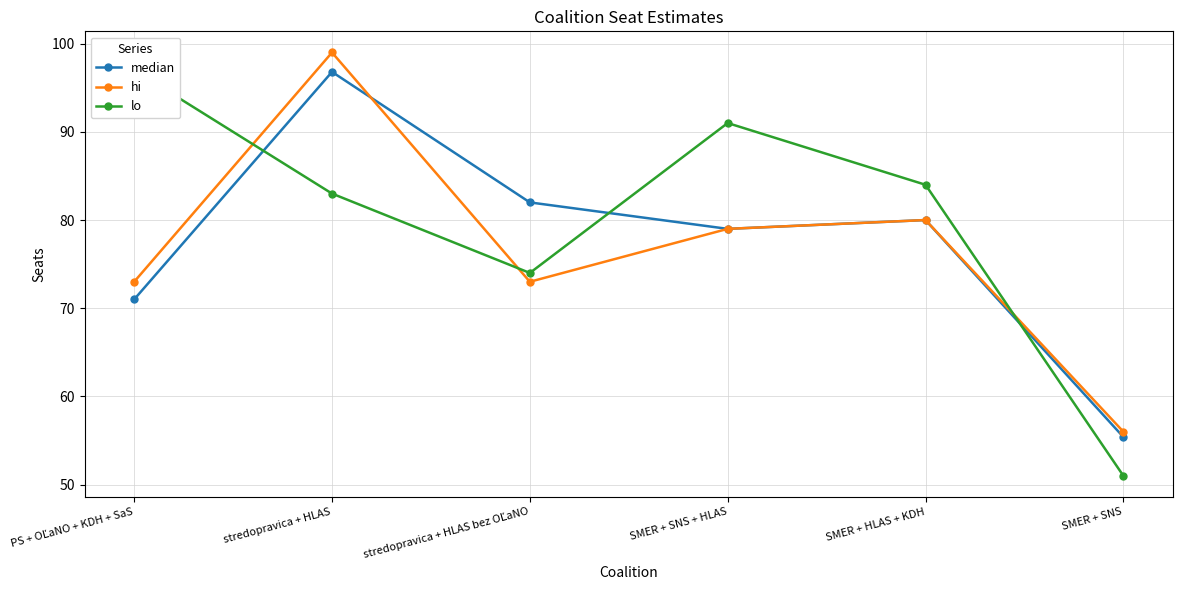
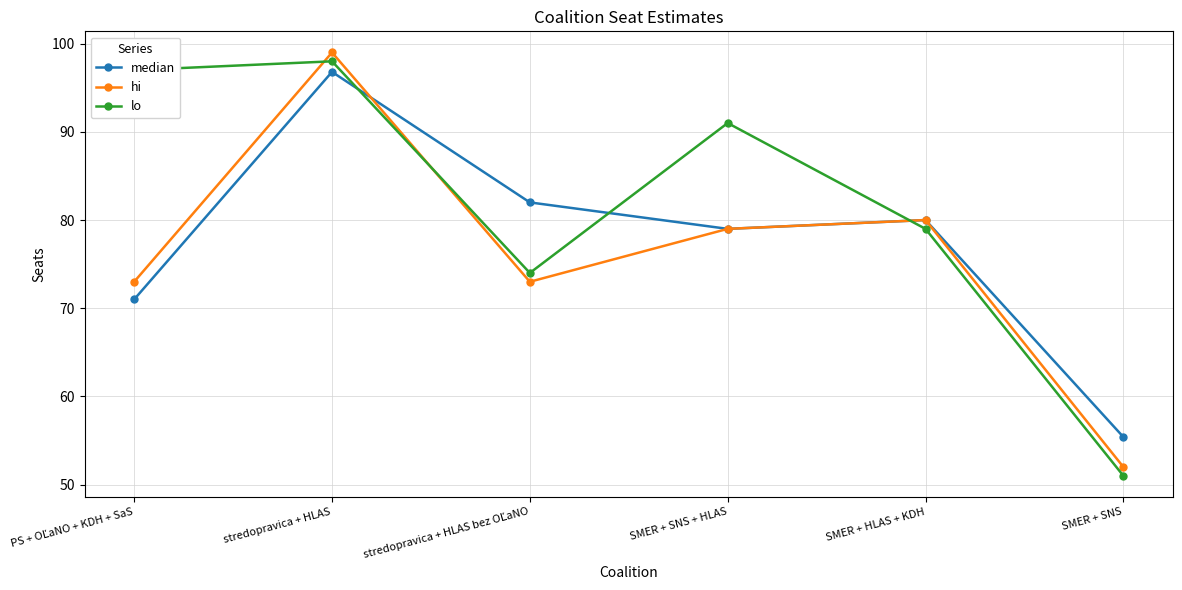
  {
    "median": {
      "PS + OĽaNO + KDH + SaS": 71,
      "stredopravica + HLAS": 97,
      "stredopravica + HLAS bez OĽaNO": 82,
      "SMER + SNS": 55
    },
    "hi": {
      "PS + OĽaNO + KDH + SaS": 73,
      "stredopravica + HLAS": 99,
      "stredopravica + HLAS bez OĽaNO": 73,
-     "SMER + SNS": 56
+     "SMER + SNS": 52
    },
    "lo": {
-     "stredopravica + HLAS": 83,
+     "stredopravica + HLAS": 98,
      "stredopravica + HLAS bez OĽaNO": 74,
      "SMER + SNS + HLAS": 91,
-     "SMER + HLAS + KDH": 84,
+     "SMER + HLAS + KDH": 79,
      "SMER + SNS": 51
    }
  }
